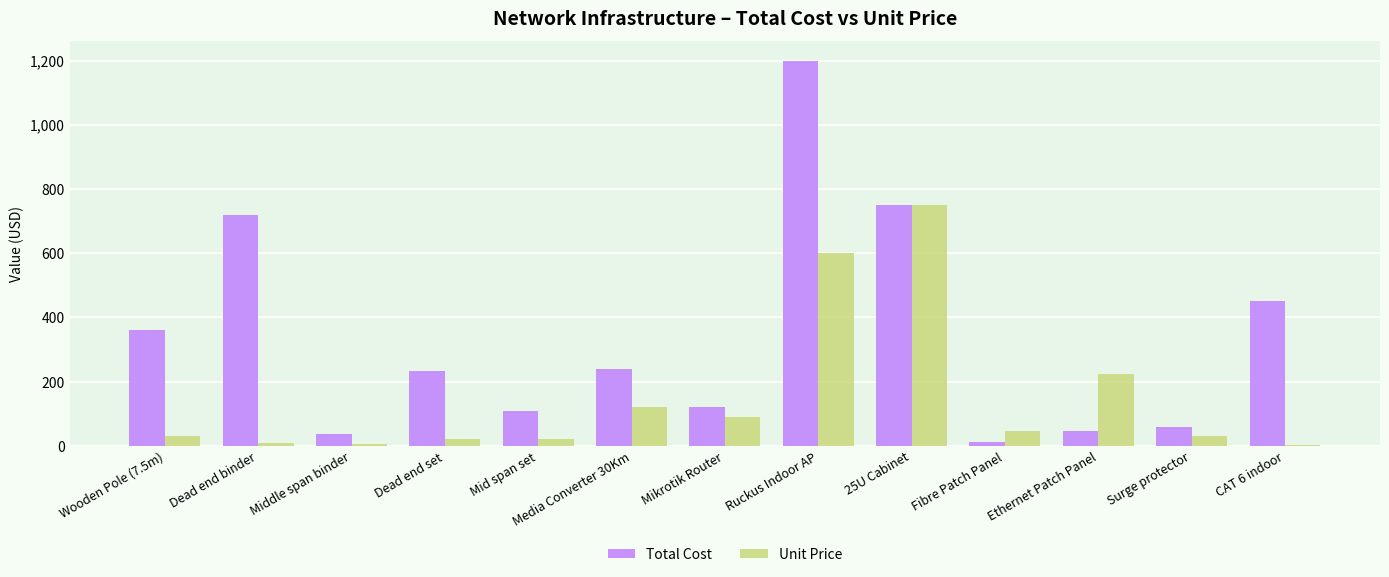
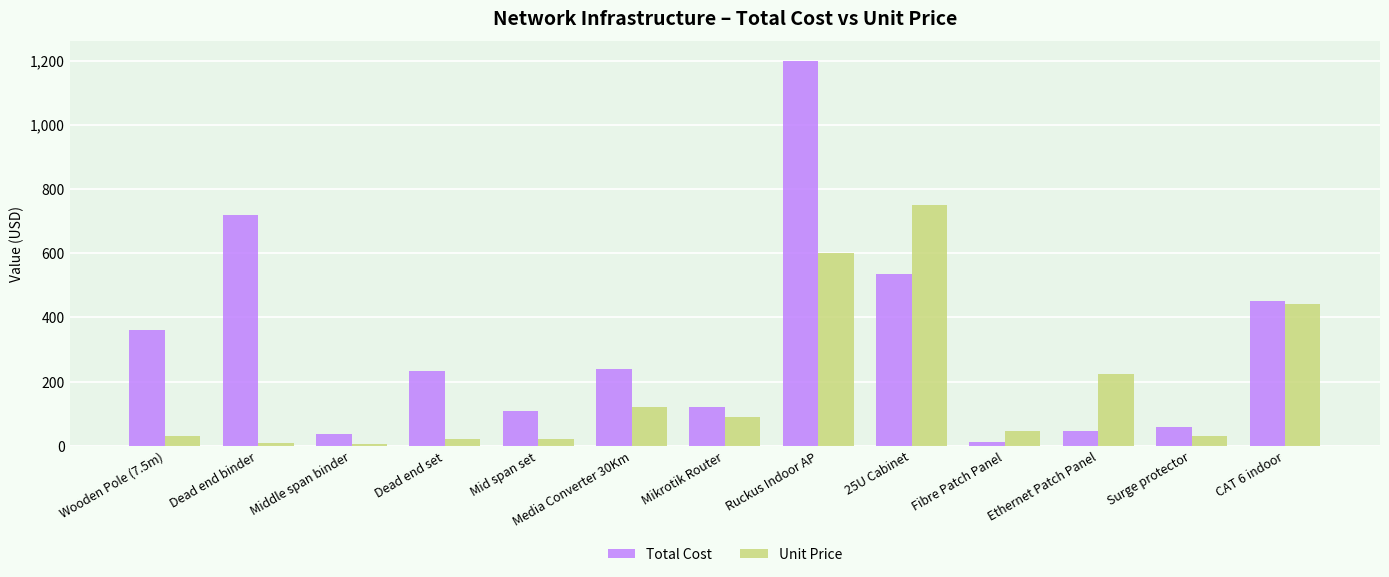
  {
    "Total Cost": {
      "Wooden Pole (7.5m)": "360",
      "Dead end binder": "720",
      "Middle span binder": "40",
      "Dead end set": "230",
      "Mid span set": "110",
      "Media Converter 30Km": "240",
      "Mikrotik Router": "120",
      "Ruckus Indoor AP": "1,200",
-     "25U Cabinet": "750",
+     "25U Cabinet": "540",
      "Fibre Patch Panel": "10",
      "Ethernet Patch Panel": "50",
      "Surge protector": "60",
      "CAT 6 indoor": "450"
    },
    "Unit Price": {
      "Wooden Pole (7.5m)": "30",
      "Dead end binder": "10",
      "Dead end set": "20",
      "Mid span set": "20",
      "Media Converter 30Km": "120",
      "Mikrotik Router": "90",
      "Ruckus Indoor AP": "600",
      "25U Cabinet": "750",
      "Fibre Patch Panel": "50",
      "Ethernet Patch Panel": "220",
      "Surge protector": "30",
-     "CAT 6 indoor": "0"
+     "CAT 6 indoor": "440"
    }
  }
